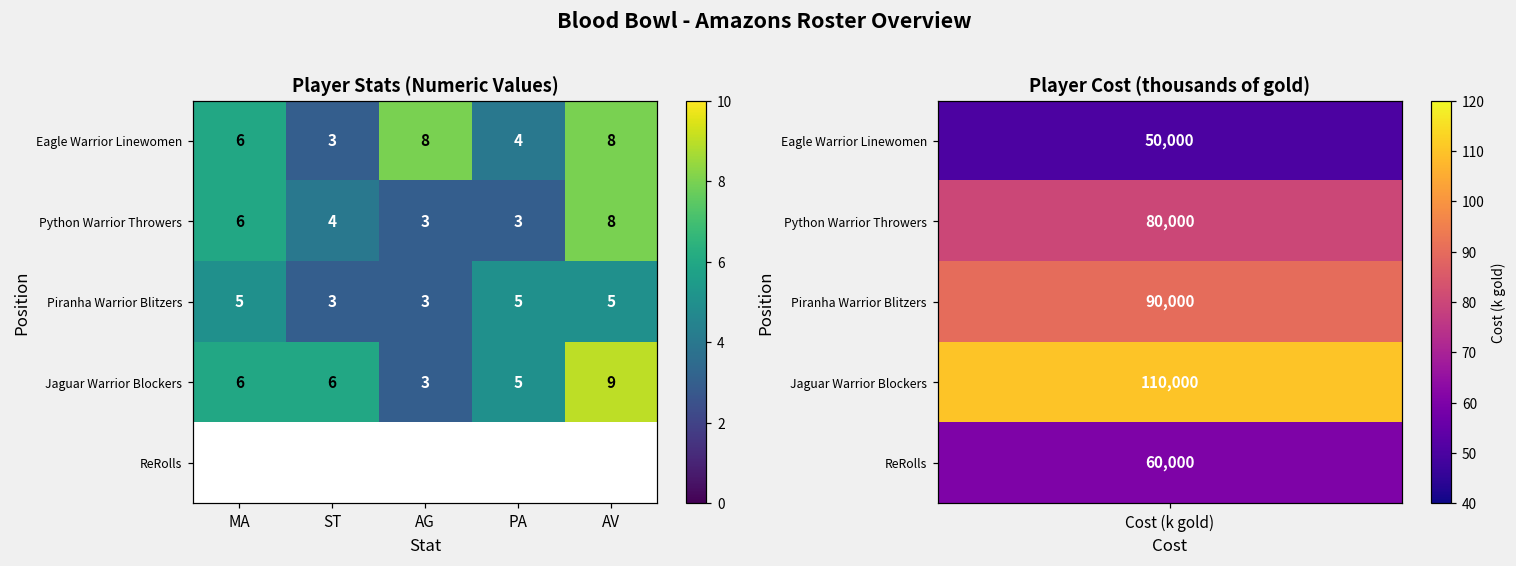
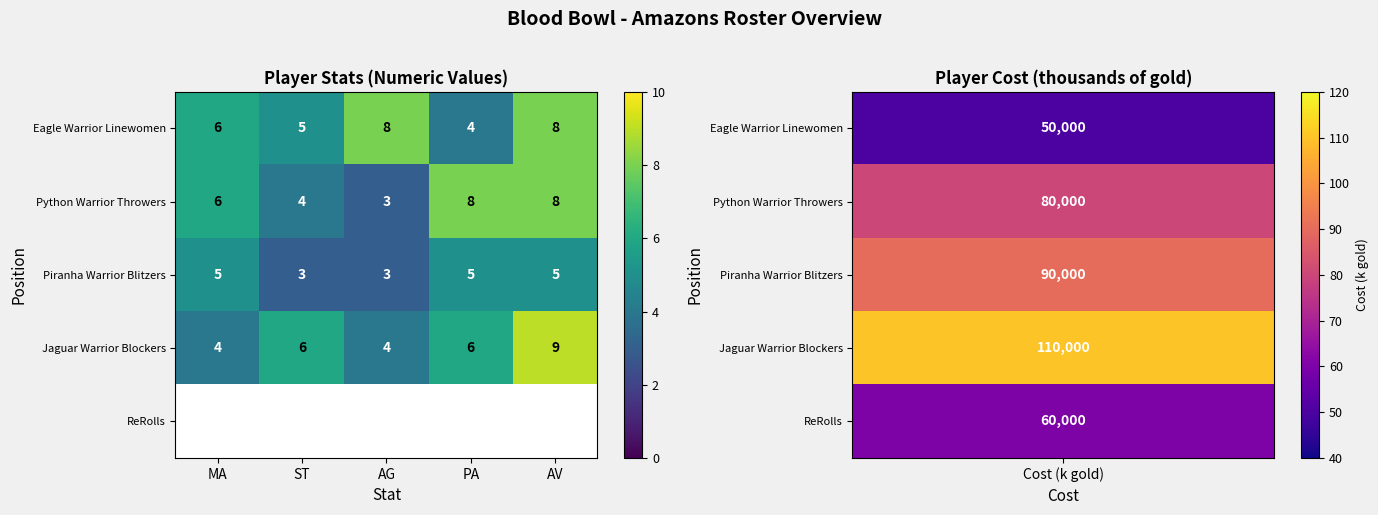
  {
    "Player Stats (Numeric Values)": {
      "Eagle Warrior Linewomen": {
        "MA": "6",
-       "ST": "3",
+       "ST": "5",
        "AG": "8",
        "PA": "4",
        "AV": "8"
      },
      "Python Warrior Throwers": {
        "MA": "6",
        "ST": "4",
        "AG": "3",
-       "PA": "3",
+       "PA": "8",
        "AV": "8"
      },
      "Piranha Warrior Blitzers": {
        "MA": "5",
        "ST": "3",
        "AG": "3",
        "PA": "5",
        "AV": "5"
      },
      "Jaguar Warrior Blockers": {
-       "MA": "6",
+       "MA": "4",
        "ST": "6",
-       "AG": "3",
-       "PA": "5",
+       "AG": "4",
+       "PA": "6",
        "AV": "9"
      }
    },
    "Player Cost (thousands of gold)": {
      "Eagle Warrior Linewomen": {
        "Cost (k gold)": "50,000"
      },
      "Python Warrior Throwers": {
        "Cost (k gold)": "80,000"
      },
      "Piranha Warrior Blitzers": {
        "Cost (k gold)": "90,000"
      },
      "Jaguar Warrior Blockers": {
        "Cost (k gold)": "110,000"
      },
      "ReRolls": {
        "Cost (k gold)": "60,000"
      }
    }
  }
